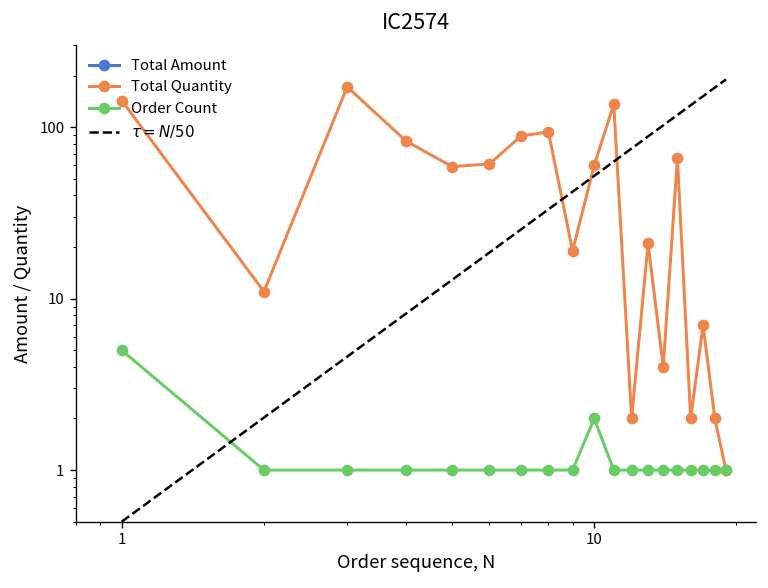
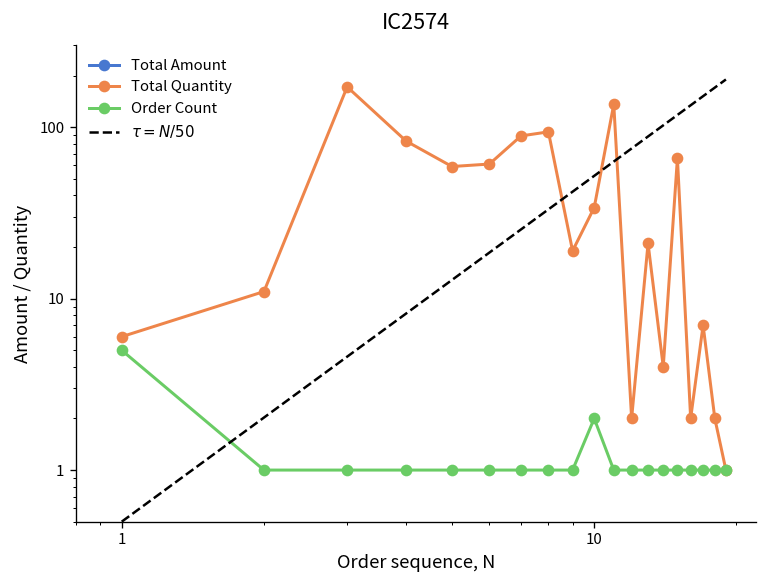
  {
    "Total Quantity": {
-     "1": 140,
-     "10": 60
+     "1": 6,
+     "10": 34
    },
    "Order Count": {
      "1": 5,
      "10": 2
    }
  }
